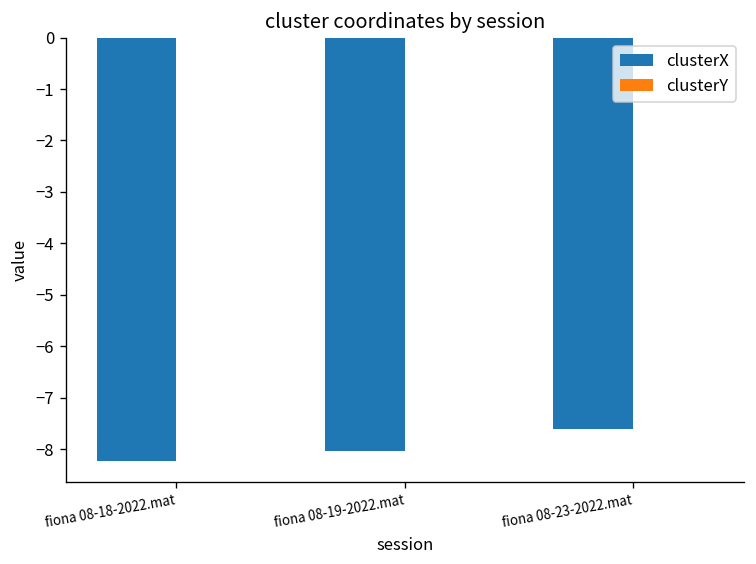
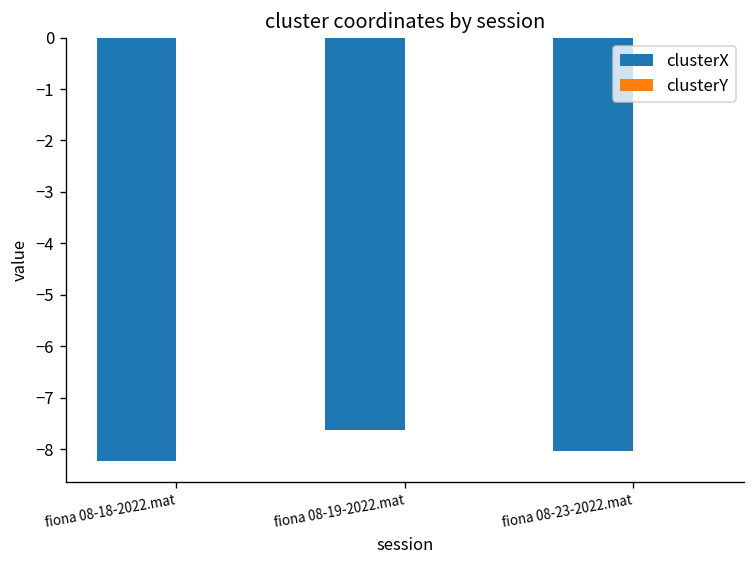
  {
    "clusterX": {
      "fiona 08-18-2022.mat": -8.2,
-     "fiona 08-19-2022.mat": -8.0,
-     "fiona 08-23-2022.mat": -7.6
+     "fiona 08-19-2022.mat": -7.6,
+     "fiona 08-23-2022.mat": -8.0
    }
  }
